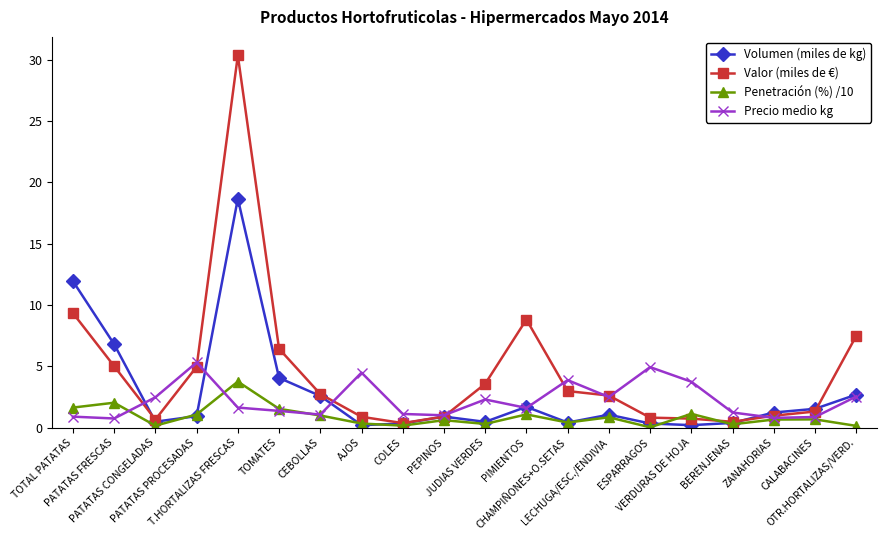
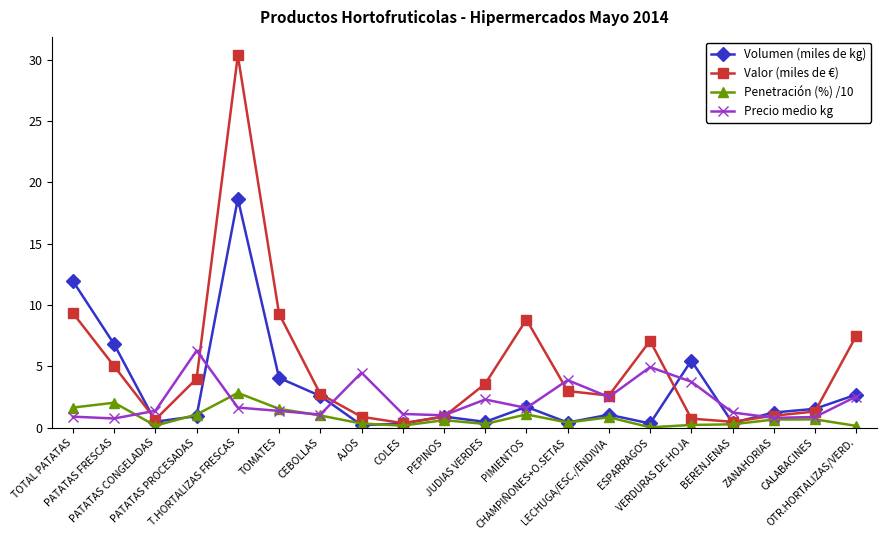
  {
    "Volumen (miles de kg)": {
      "TOTAL PATATAS": 11.9,
      "PATATAS FRESCAS": 6.8,
      "T.HORTALIZAS FRESCAS": 18.7,
      "TOMATES": 4.1,
      "LECHUGA/ESC./ENDIVIA": 1.0,
      "ESPARRAGOS": 0.3,
-     "VERDURAS DE HOJA": 0.2,
+     "VERDURAS DE HOJA": 5.5,
      "ZANAHORIAS": 1.2,
      "CALABACINES": 1.5
    },
    "Valor (miles de €)": {
      "TOTAL PATATAS": 9.3,
      "PATATAS FRESCAS": 5.0,
-     "PATATAS PROCESADAS": 5.0,
+     "PATATAS PROCESADAS": 4.0,
      "T.HORTALIZAS FRESCAS": 30.4,
-     "TOMATES": 6.4,
+     "TOMATES": 9.3,
      "AJOS": 0.9,
      "JUDIAS VERDES": 3.6,
      "PIMIENTOS": 8.8,
      "CHAMPIÑONES+O.SETAS": 3.0,
-     "ESPARRAGOS": 0.8,
+     "ESPARRAGOS": 7.1,
      "VERDURAS DE HOJA": 0.7,
      "CALABACINES": 1.3,
      "OTR.HORTALIZAS/VERD.": 7.5
    },
    "Penetración (%) /10": {
      "TOTAL PATATAS": 1.6,
      "PATATAS FRESCAS": 2.0,
      "PATATAS CONGELADAS": 0.2,
-     "T.HORTALIZAS FRESCAS": 3.8,
+     "T.HORTALIZAS FRESCAS": 2.8,
      "PEPINOS": 0.6,
      "PIMIENTOS": 1.1,
      "LECHUGA/ESC./ENDIVIA": 0.8,
      "ESPARRAGOS": 0.0,
-     "VERDURAS DE HOJA": 1.1,
+     "VERDURAS DE HOJA": 0.2,
      "OTR.HORTALIZAS/VERD.": 0.1
    },
    "Precio medio kg": {
      "TOTAL PATATAS": 0.9,
      "PATATAS FRESCAS": 0.7,
-     "PATATAS CONGELADAS": 2.5,
-     "PATATAS PROCESADAS": 5.3,
+     "PATATAS CONGELADAS": 1.4,
+     "PATATAS PROCESADAS": 6.3,
      "T.HORTALIZAS FRESCAS": 1.6,
      "AJOS": 4.5,
      "COLES": 1.1,
      "JUDIAS VERDES": 2.3,
      "CHAMPIÑONES+O.SETAS": 3.9,
      "ESPARRAGOS": 4.9,
      "VERDURAS DE HOJA": 3.7,
      "BERENJENAS": 1.2
    }
  }
